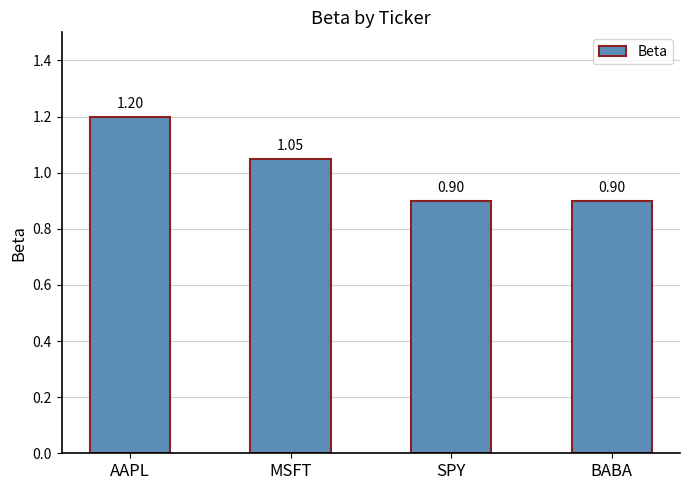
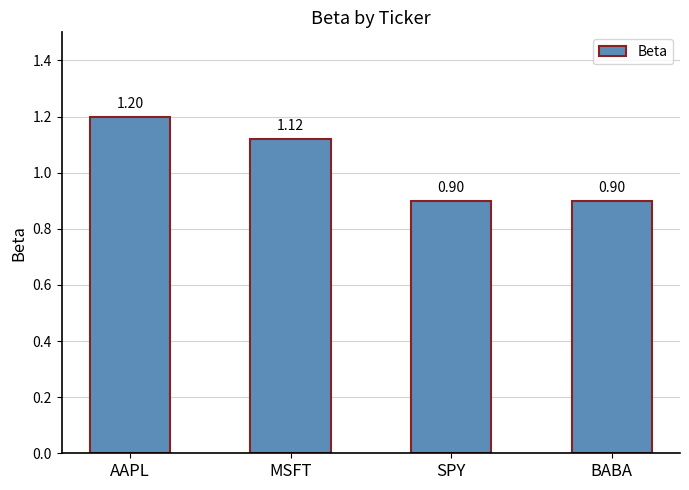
  {
    "AAPL": 1.20,
-   "MSFT": 1.05,
+   "MSFT": 1.12,
    "SPY": 0.90,
    "BABA": 0.90
  }
